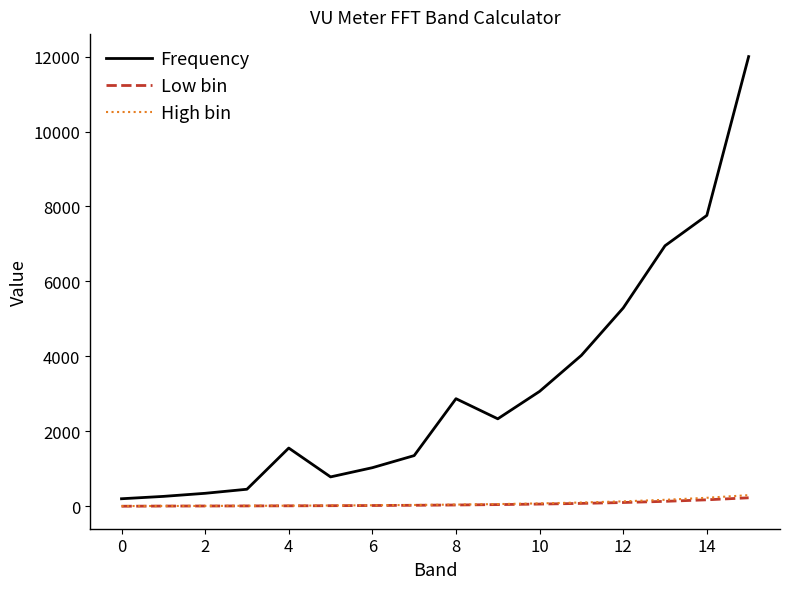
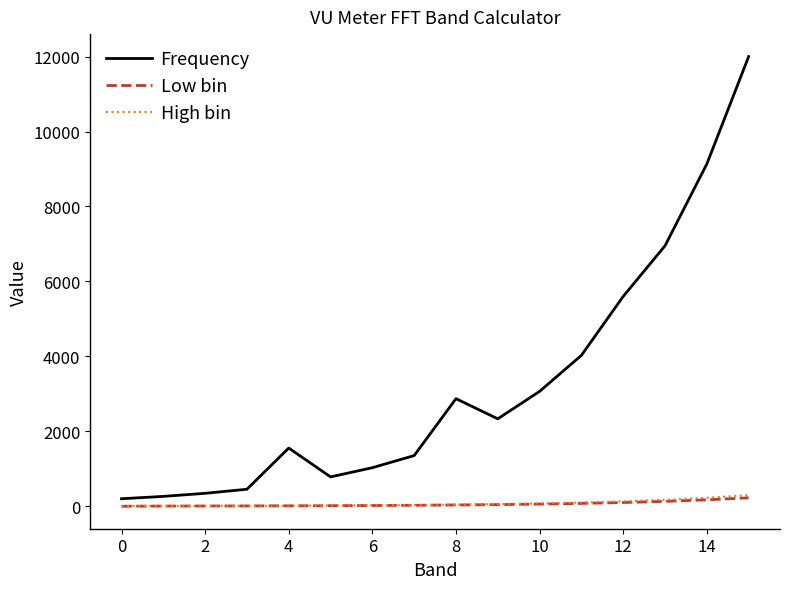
  {
    "Frequency": {
      "0": 200,
      "2": 300,
      "4": 1600,
      "6": 1000,
      "8": 2900,
      "10": 3100,
-     "12": 5300,
-     "14": 7800
+     "12": 5600,
+     "14": 9100
    }
  }
